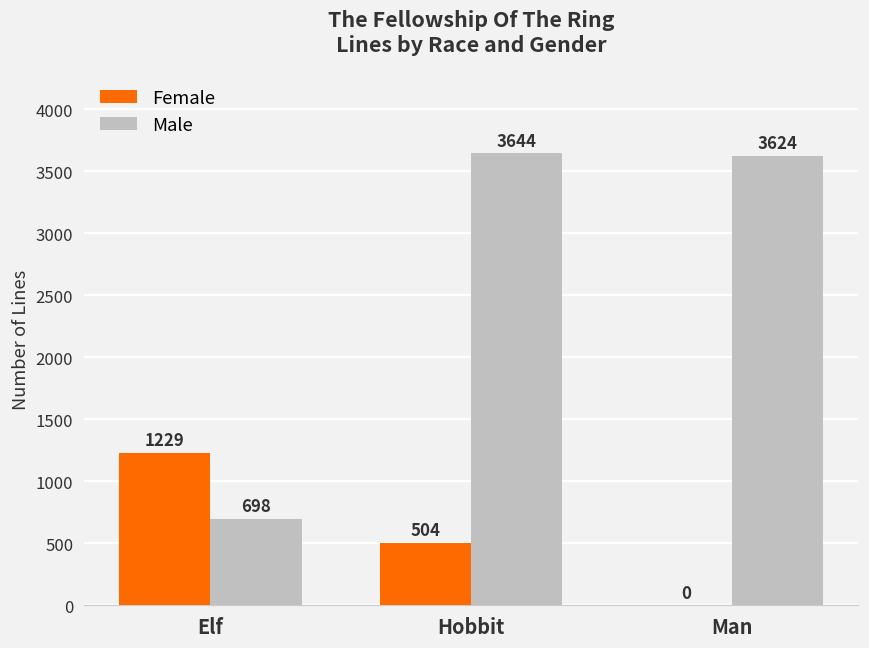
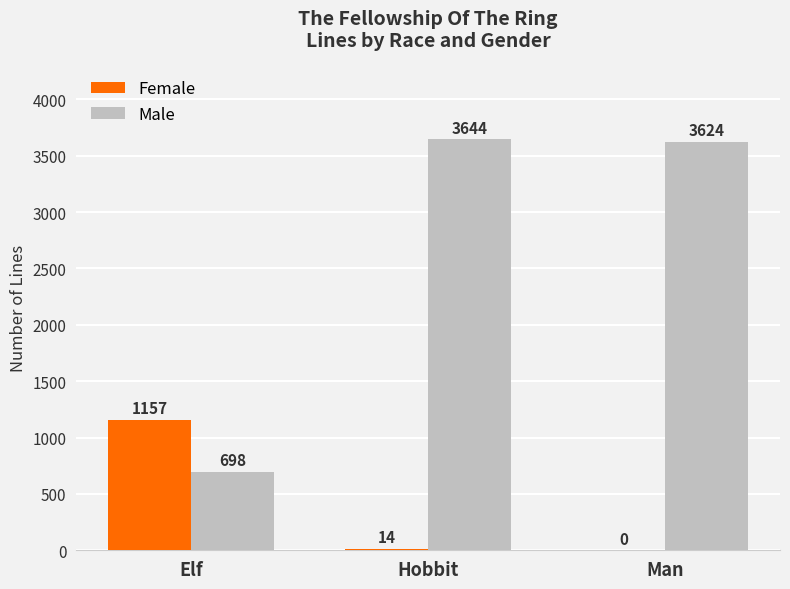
  {
    "Female": {
-     "Elf": 1229,
-     "Hobbit": 504,
+     "Elf": 1157,
+     "Hobbit": 14,
      "Man": 0
    },
    "Male": {
      "Elf": 698,
      "Hobbit": 3644,
      "Man": 3624
    }
  }
